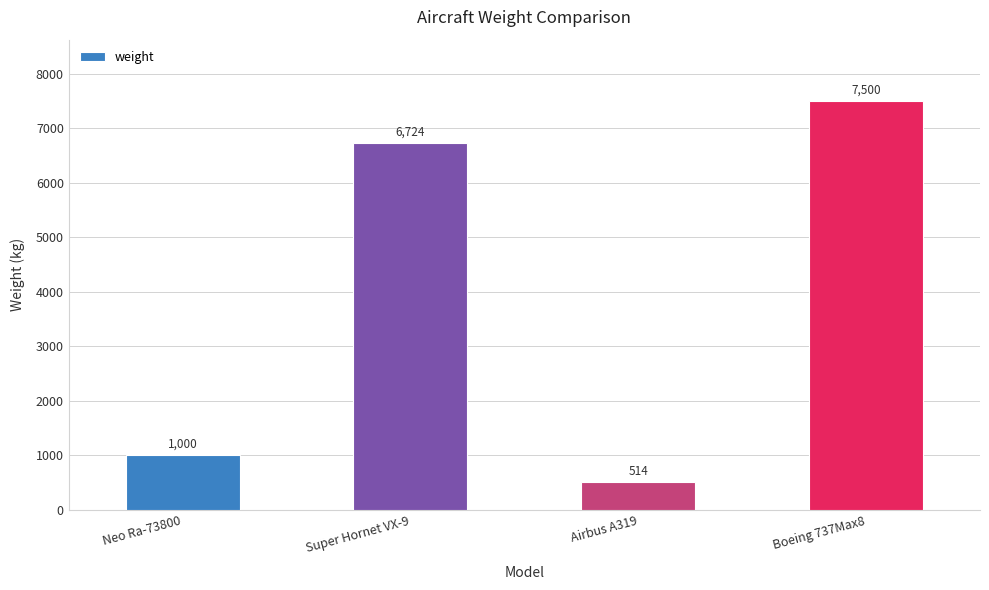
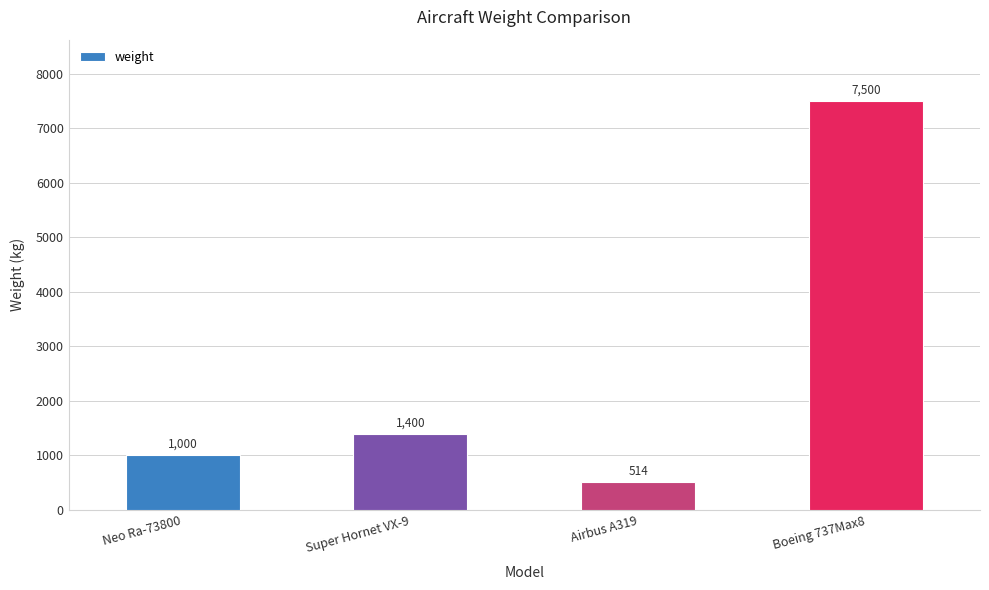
  {
    "Neo Ra-73800": "1,000",
-   "Super Hornet VX-9": "6,724",
+   "Super Hornet VX-9": "1,400",
    "Airbus A319": "514",
    "Boeing 737Max8": "7,500"
  }
